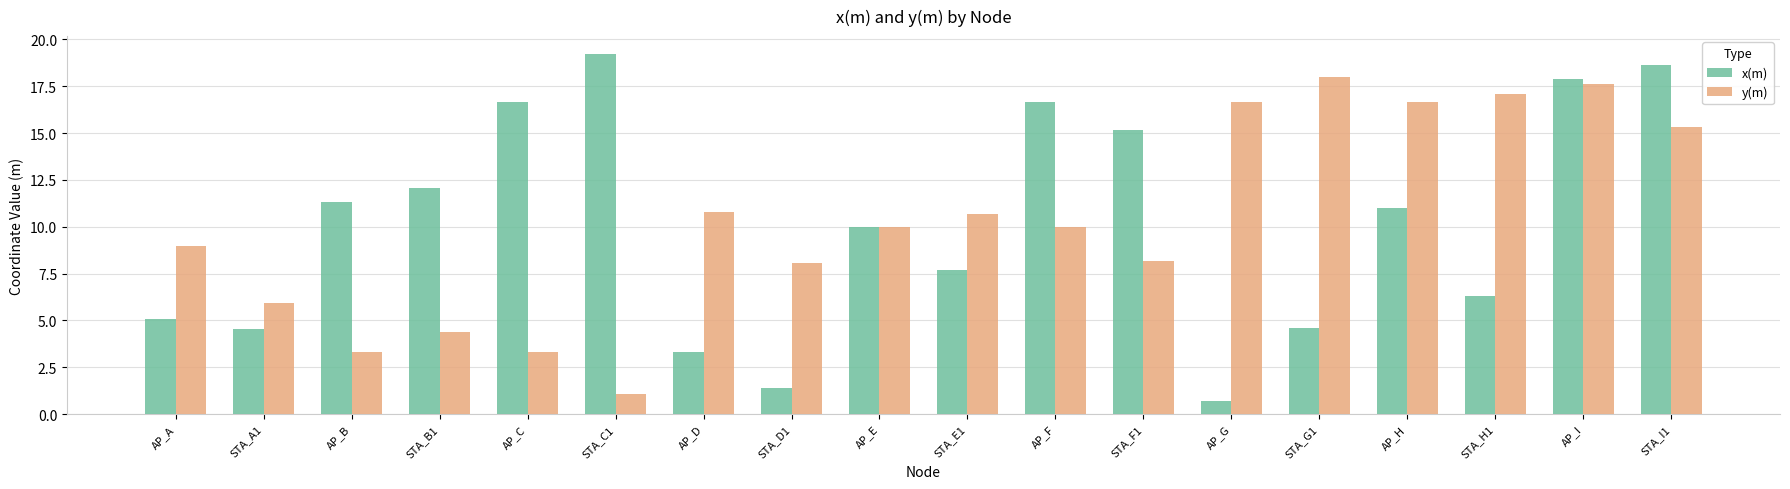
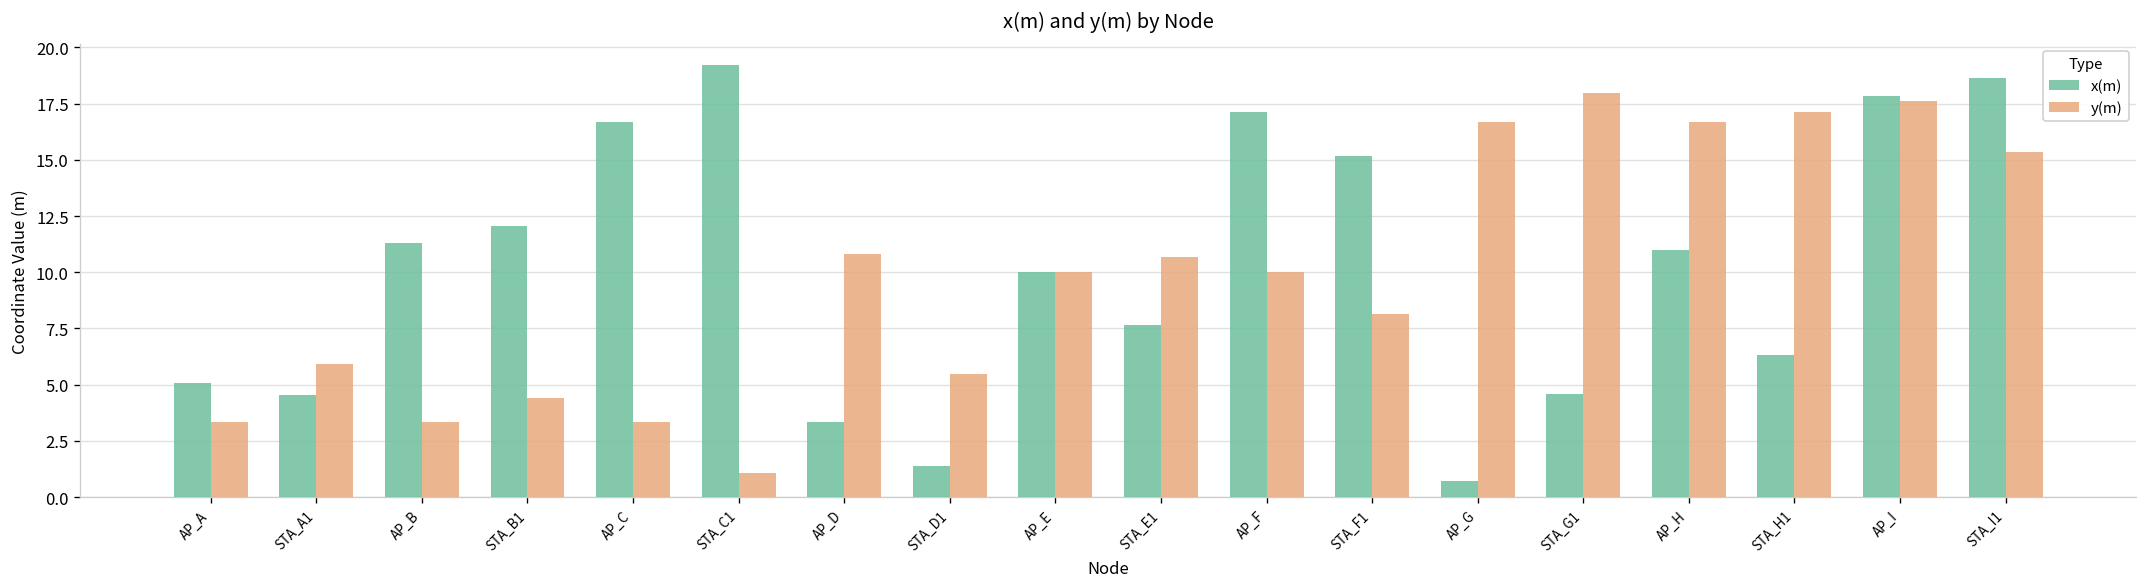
  {
    "x(m)": {
      "AP_A": 5.1,
      "STA_A1": 4.5,
      "AP_B": 11.3,
      "STA_B1": 12.0,
      "AP_C": 16.7,
      "STA_C1": 19.2,
      "AP_D": 3.3,
      "STA_D1": 1.4,
      "AP_E": 10.0,
      "STA_E1": 7.7,
-     "AP_F": 16.7,
+     "AP_F": 17.1,
      "STA_F1": 15.2,
      "AP_G": 0.7,
      "STA_G1": 4.6,
      "AP_H": 11.0,
      "STA_H1": 6.3,
      "AP_I": 17.9,
      "STA_I1": 18.6
    },
    "y(m)": {
-     "AP_A": 9.0,
+     "AP_A": 3.3,
      "STA_A1": 5.9,
      "AP_B": 3.3,
      "STA_B1": 4.4,
      "AP_C": 3.3,
      "STA_C1": 1.1,
      "AP_D": 10.8,
-     "STA_D1": 8.0,
+     "STA_D1": 5.5,
      "AP_E": 10.0,
      "STA_E1": 10.7,
      "AP_F": 10.0,
      "STA_F1": 8.2,
      "AP_G": 16.7,
      "STA_G1": 18.0,
      "AP_H": 16.7,
      "STA_H1": 17.1,
      "AP_I": 17.6,
      "STA_I1": 15.3
    }
  }
